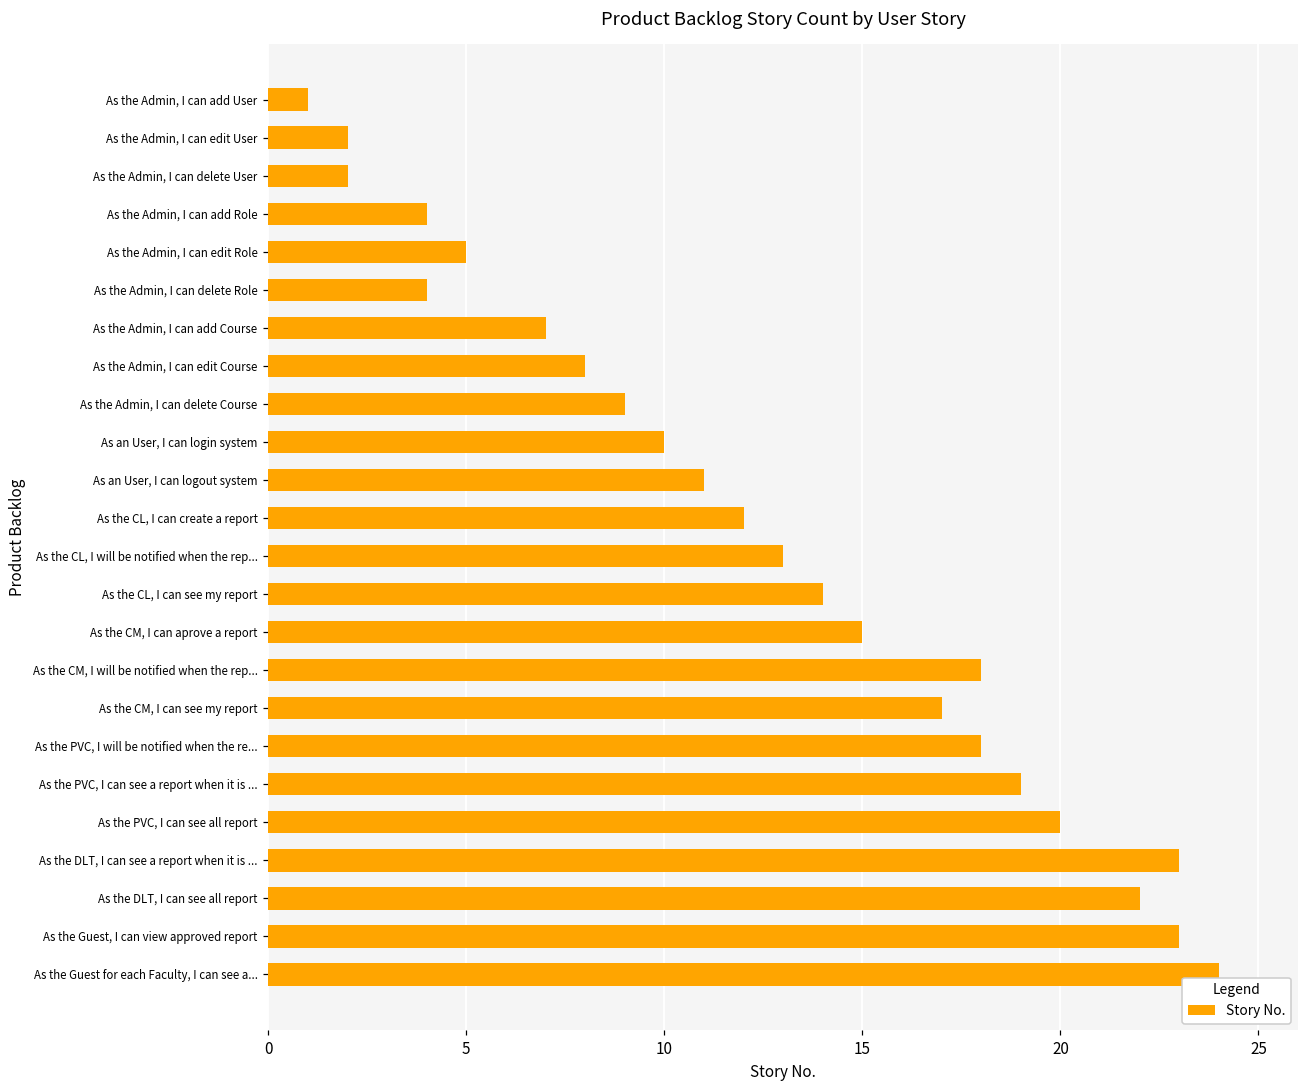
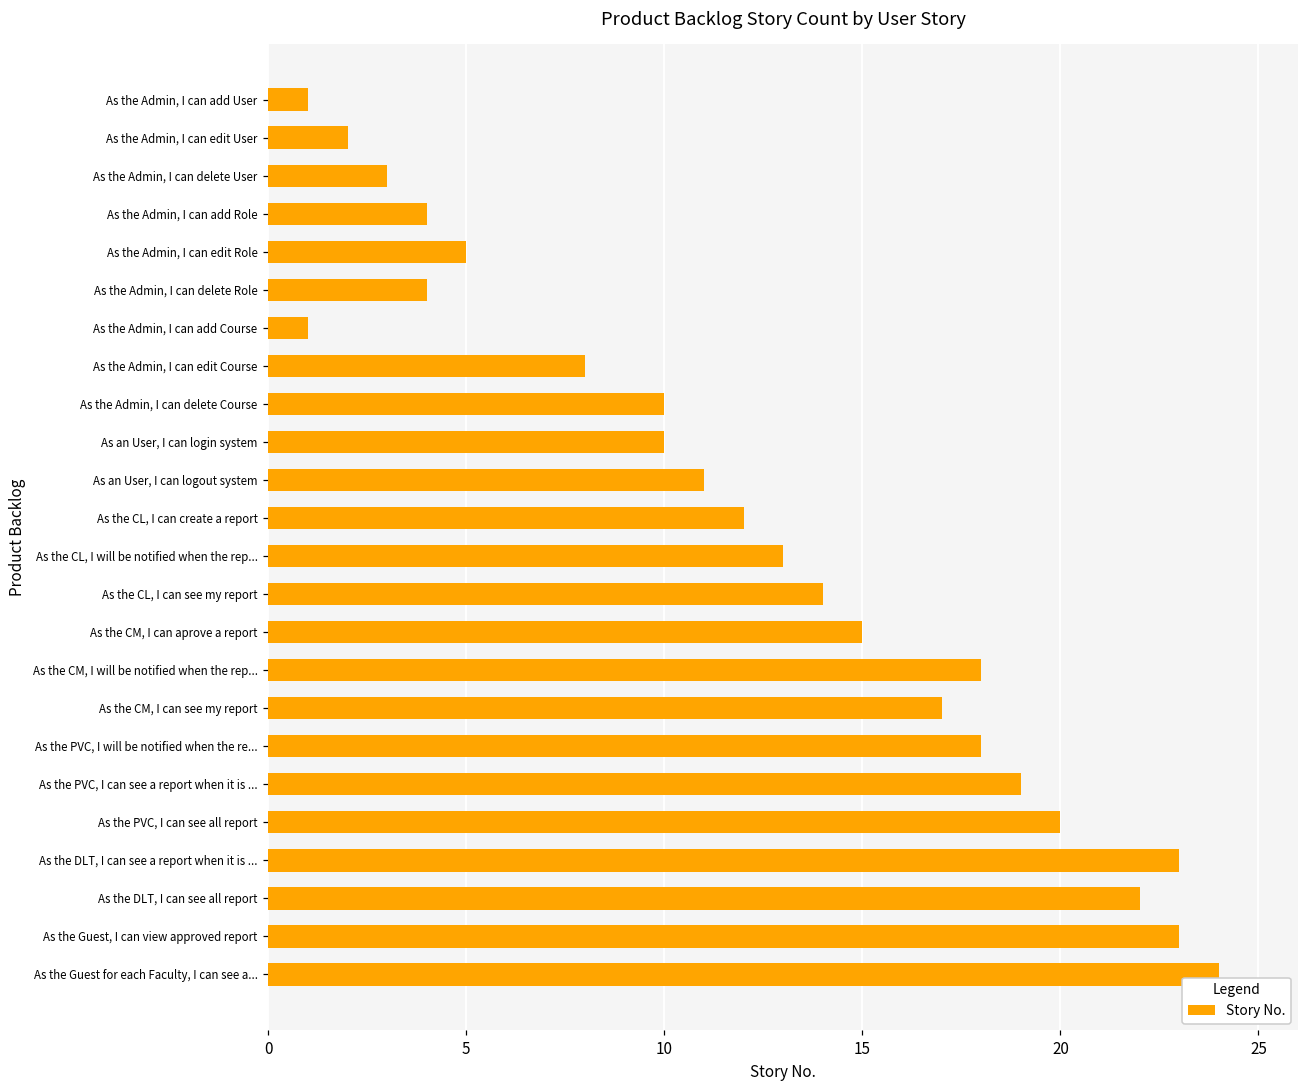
  {
    "As the Admin, I can add User": 1,
    "As the Admin, I can edit User": 2,
-   "As the Admin, I can delete User": 2,
+   "As the Admin, I can delete User": 3,
    "As the Admin, I can add Role": 4,
    "As the Admin, I can edit Role": 5,
    "As the Admin, I can delete Role": 4,
-   "As the Admin, I can add Course": 7,
+   "As the Admin, I can add Course": 1,
    "As the Admin, I can edit Course": 8,
-   "As the Admin, I can delete Course": 9,
+   "As the Admin, I can delete Course": 10,
    "As an User, I can login system": 10,
    "As an User, I can logout system": 11,
    "As the CL, I can create a report": 12,
    "As the CL, I will be notified when the rep...": 13,
    "As the CL, I can see my report": 14,
    "As the CM, I can aprove a report": 15,
    "As the CM, I will be notified when the rep...": 18,
    "As the CM, I can see my report": 17,
    "As the PVC, I will be notified when the re...": 18,
    "As the PVC, I can see a report when it is ...": 19,
    "As the PVC, I can see all report": 20,
    "As the DLT, I can see a report when it is ...": 23,
    "As the DLT, I can see all report": 22,
    "As the Guest, I can view approved report": 23,
    "As the Guest for each Faculty, I can see a...": 24
  }
